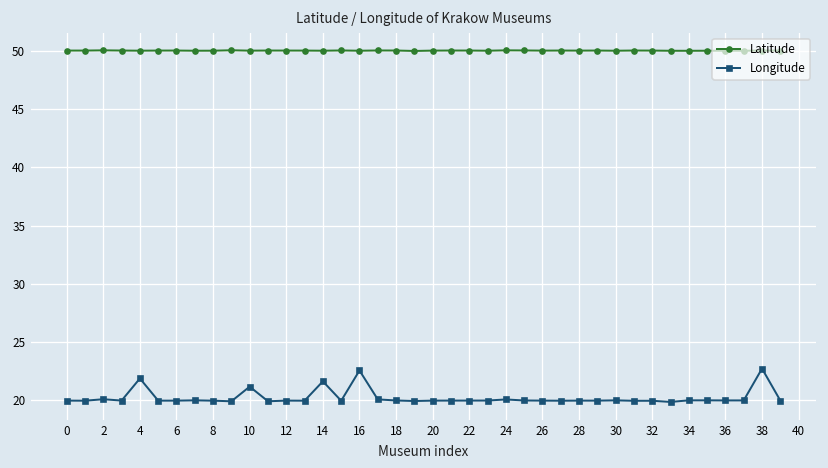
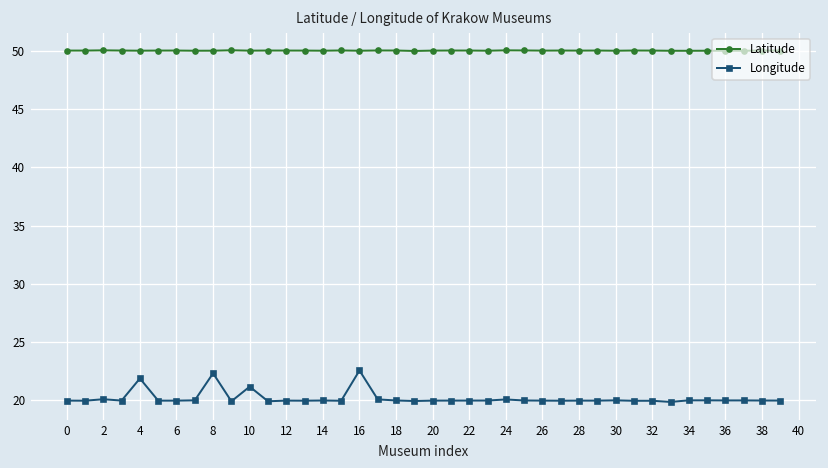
  {
    "Latitude": {
      "0": 50,
      "2": 50,
      "4": 50,
      "6": 50,
      "8": 50,
      "10": 50,
      "12": 50,
      "14": 50,
      "16": 50,
      "18": 50,
      "20": 50,
      "22": 50,
      "24": 50,
      "26": 50,
      "28": 50,
      "30": 50,
      "32": 50,
      "34": 50
    },
    "Longitude": {
      "0": 20,
      "2": 20,
      "4": 22,
      "6": 20,
-     "8": 20,
+     "8": 22,
      "10": 21,
      "12": 20,
-     "14": 22,
+     "14": 20,
      "16": 23,
      "18": 20,
      "20": 20,
      "22": 20,
      "24": 20,
      "26": 20,
      "28": 20,
      "30": 20,
      "32": 20,
      "34": 20,
      "36": 20,
-     "38": 23
+     "38": 20
    }
  }
